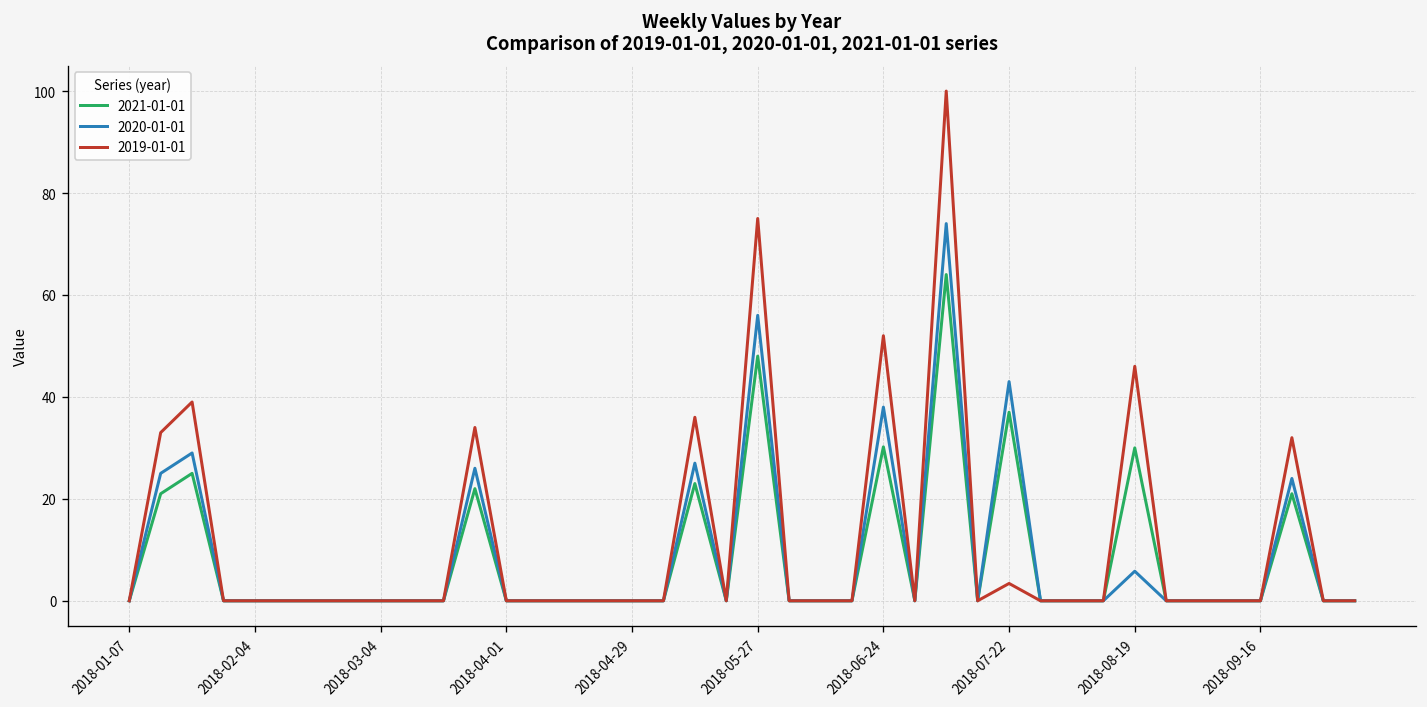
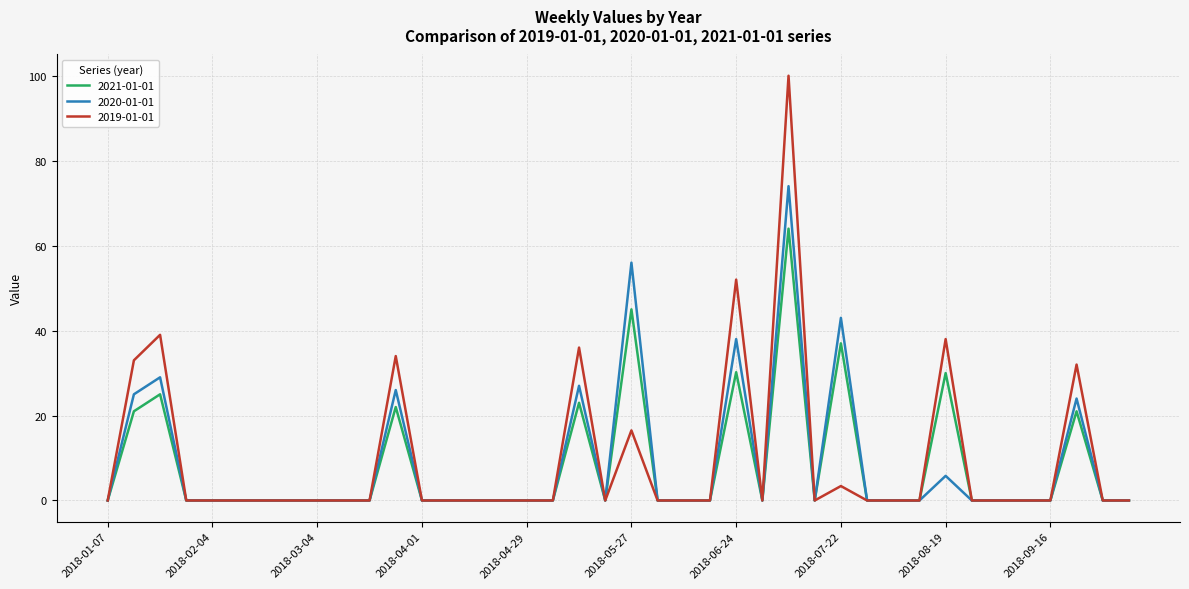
  {
    "2021-01-01": {
-     "2018-05-27": 48,
+     "2018-05-27": 45,
      "2018-06-24": 30,
      "2018-07-22": 37,
      "2018-08-19": 30
    },
    "2020-01-01": {
      "2018-05-27": 56,
      "2018-06-24": 38,
      "2018-07-22": 43,
      "2018-08-19": 6
    },
    "2019-01-01": {
-     "2018-05-27": 75,
+     "2018-05-27": 17,
      "2018-06-24": 52,
      "2018-07-22": 3,
-     "2018-08-19": 46
+     "2018-08-19": 38
    }
  }
